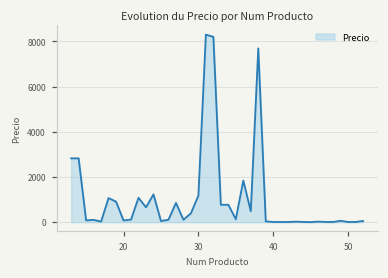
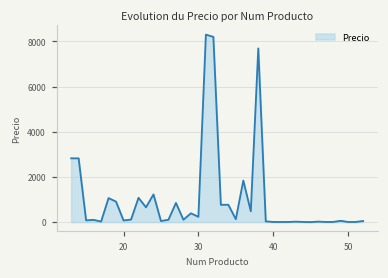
  {
    "20": 100,
-   "30": 1200,
+   "30": 200,
    "40": 0,
    "50": 0
  }
